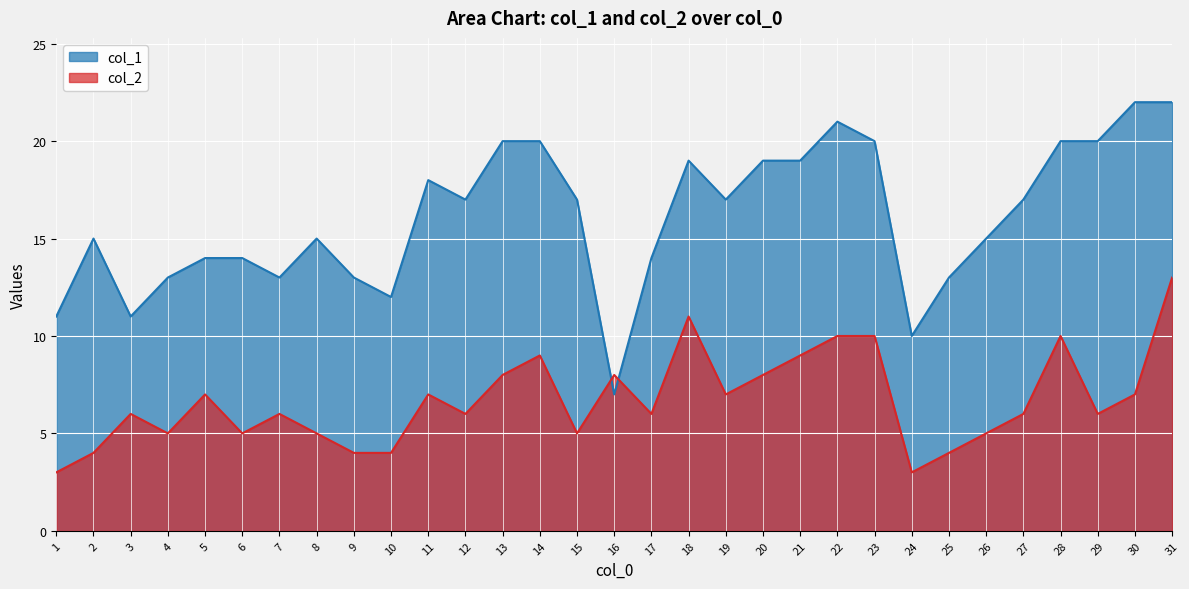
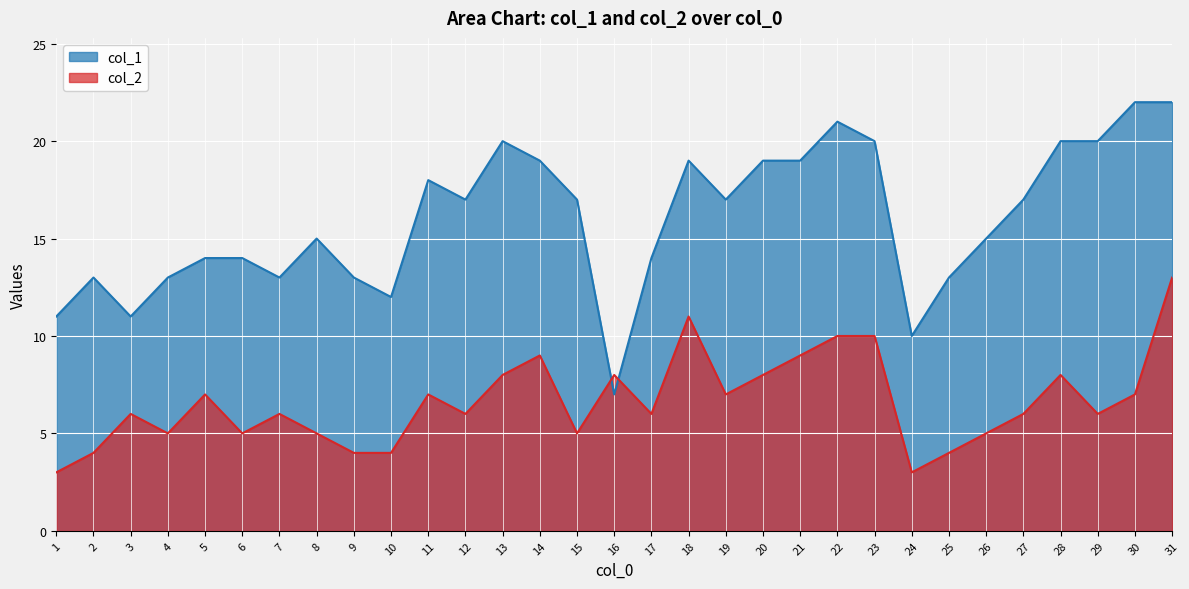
  {
    "col_1": {
      "1": 11,
-     "2": 15,
+     "2": 13,
      "3": 11,
      "4": 13,
      "5": 14,
      "6": 14,
      "7": 13,
      "8": 15,
      "9": 13,
      "10": 12,
      "11": 18,
      "12": 17,
      "13": 20,
-     "14": 20,
+     "14": 19,
      "15": 17,
      "16": 7,
      "17": 14,
      "18": 19,
      "19": 17,
      "20": 19,
      "21": 19,
      "22": 21,
      "23": 20,
      "24": 10,
      "25": 13,
      "26": 15,
      "27": 17,
      "28": 20,
      "29": 20,
      "30": 22,
      "31": 22
    },
    "col_2": {
      "1": 3,
      "2": 4,
      "3": 6,
      "4": 5,
      "5": 7,
      "6": 5,
      "7": 6,
      "8": 5,
      "9": 4,
      "10": 4,
      "11": 7,
      "12": 6,
      "13": 8,
      "14": 9,
      "15": 5,
      "16": 8,
      "17": 6,
      "18": 11,
      "19": 7,
      "20": 8,
      "21": 9,
      "22": 10,
      "23": 10,
      "24": 3,
      "25": 4,
      "26": 5,
      "27": 6,
-     "28": 10,
+     "28": 8,
      "29": 6,
      "30": 7,
      "31": 13
    }
  }
